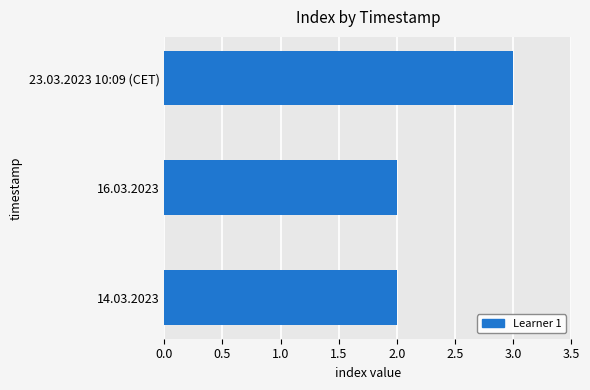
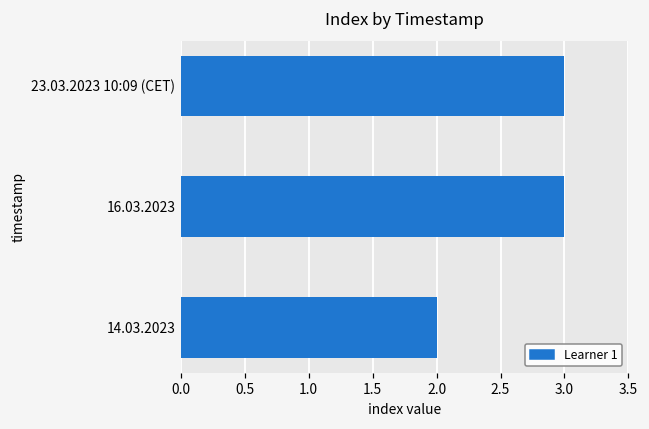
  {
    "23.03.2023 10:09 (CET)": 3,
-   "16.03.2023": 2,
+   "16.03.2023": 3,
    "14.03.2023": 2
  }
